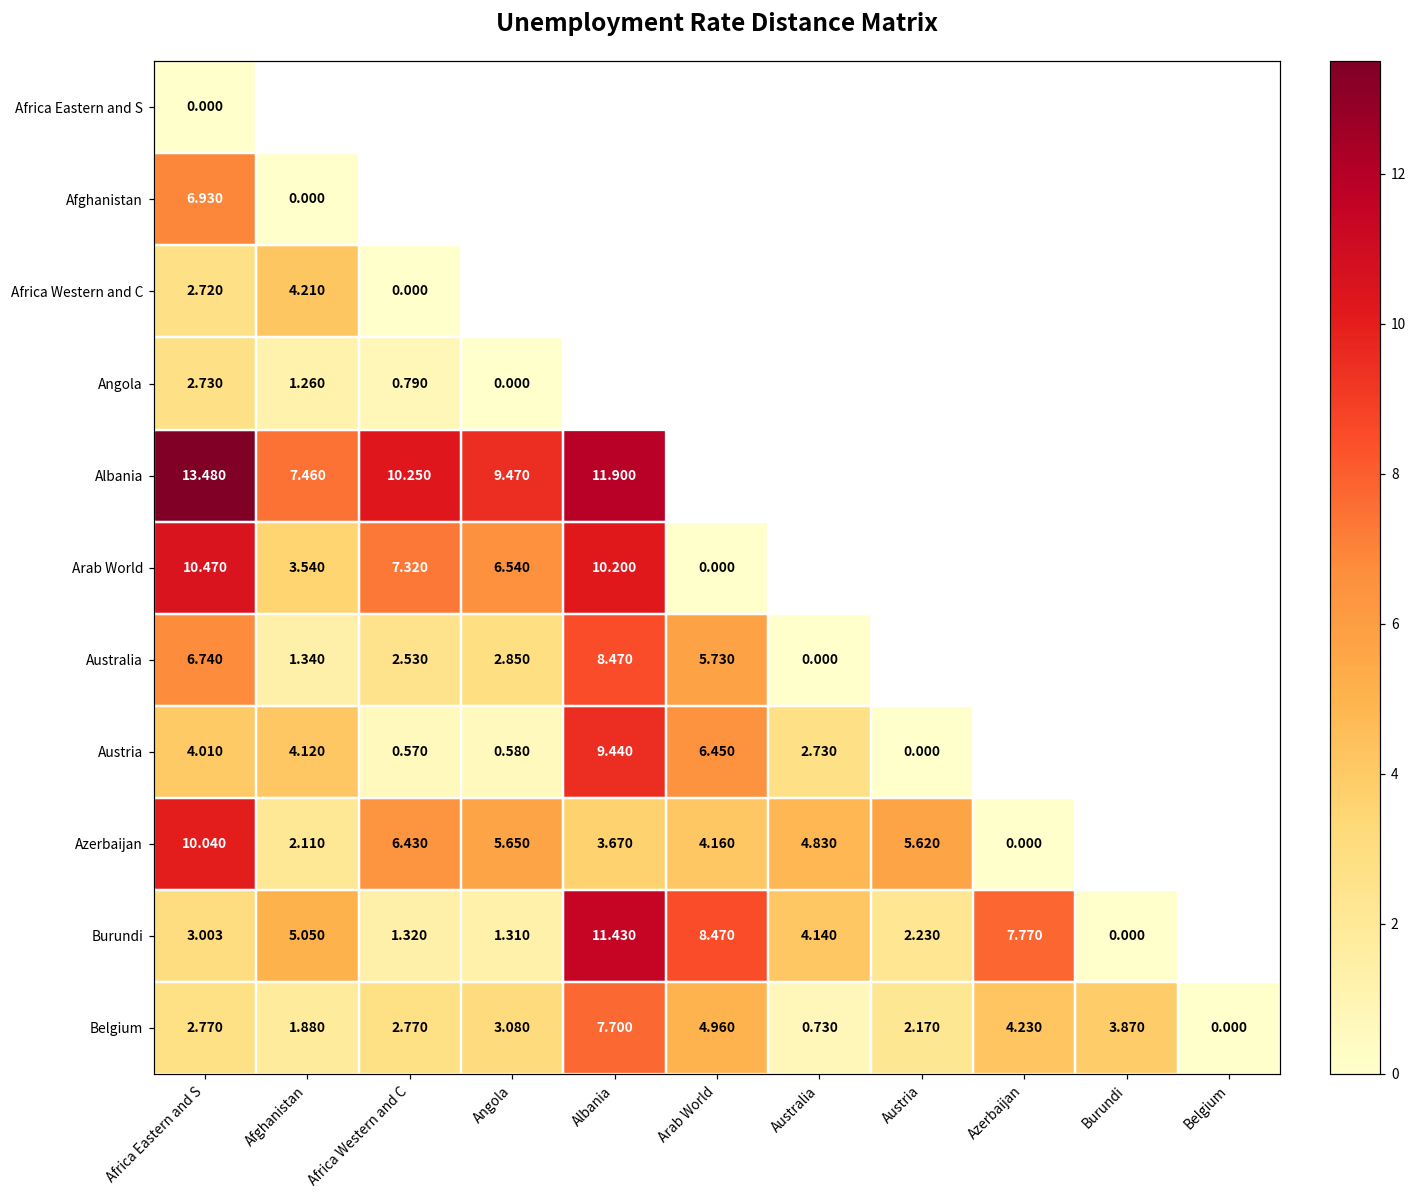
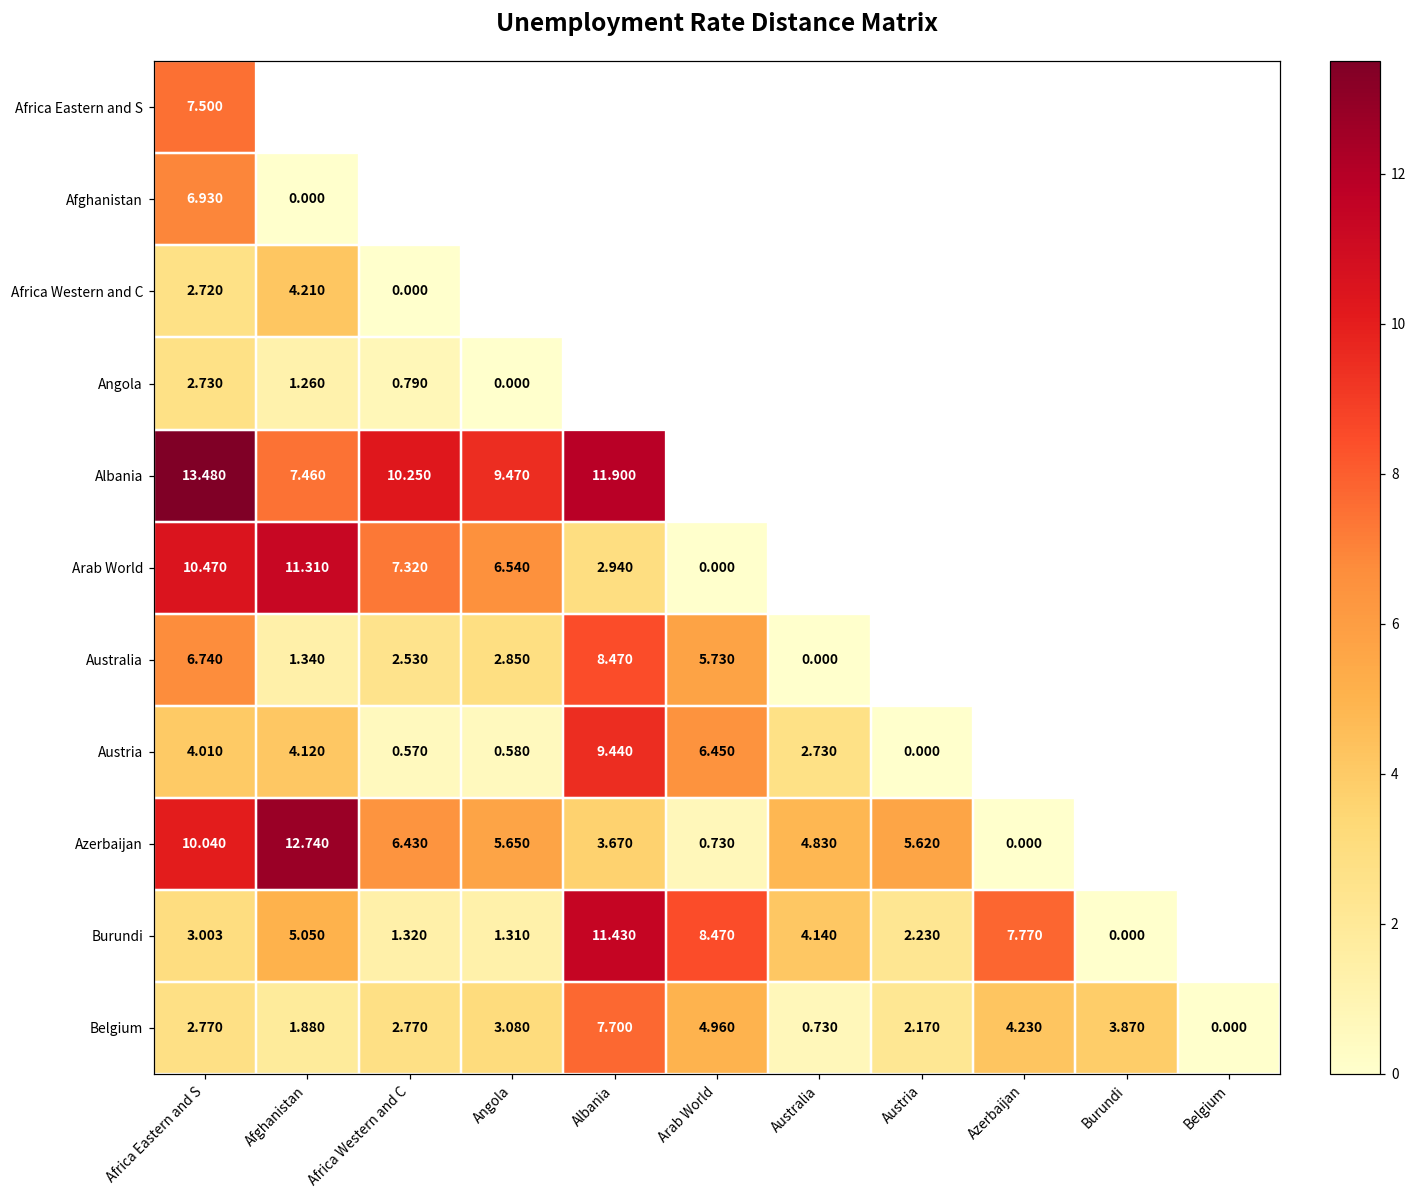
  {
    "Africa Eastern and S": {
-     "Africa Eastern and S": 0.000
+     "Africa Eastern and S": 7.500
    },
    "Afghanistan": {
      "Africa Eastern and S": 6.930,
      "Afghanistan": 0.000
    },
    "Africa Western and C": {
      "Africa Eastern and S": 2.720,
      "Afghanistan": 4.210,
      "Africa Western and C": 0.000
    },
    "Angola": {
      "Africa Eastern and S": 2.730,
      "Afghanistan": 1.260,
      "Africa Western and C": 0.790,
      "Angola": 0.000
    },
    "Albania": {
      "Africa Eastern and S": 13.480,
      "Afghanistan": 7.460,
      "Africa Western and C": 10.250,
      "Angola": 9.470,
      "Albania": 11.900
    },
    "Arab World": {
      "Africa Eastern and S": 10.470,
-     "Afghanistan": 3.540,
+     "Afghanistan": 11.310,
      "Africa Western and C": 7.320,
      "Angola": 6.540,
-     "Albania": 10.200,
+     "Albania": 2.940,
      "Arab World": 0.000
    },
    "Australia": {
      "Africa Eastern and S": 6.740,
      "Afghanistan": 1.340,
      "Africa Western and C": 2.530,
      "Angola": 2.850,
      "Albania": 8.470,
      "Arab World": 5.730,
      "Australia": 0.000
    },
    "Austria": {
      "Africa Eastern and S": 4.010,
      "Afghanistan": 4.120,
      "Africa Western and C": 0.570,
      "Angola": 0.580,
      "Albania": 9.440,
      "Arab World": 6.450,
      "Australia": 2.730,
      "Austria": 0.000
    },
    "Azerbaijan": {
      "Africa Eastern and S": 10.040,
-     "Afghanistan": 2.110,
+     "Afghanistan": 12.740,
      "Africa Western and C": 6.430,
      "Angola": 5.650,
      "Albania": 3.670,
-     "Arab World": 4.160,
+     "Arab World": 0.730,
      "Australia": 4.830,
      "Austria": 5.620,
      "Azerbaijan": 0.000
    },
    "Burundi": {
      "Africa Eastern and S": 3.003,
      "Afghanistan": 5.050,
      "Africa Western and C": 1.320,
      "Angola": 1.310,
      "Albania": 11.430,
      "Arab World": 8.470,
      "Australia": 4.140,
      "Austria": 2.230,
      "Azerbaijan": 7.770,
      "Burundi": 0.000
    },
    "Belgium": {
      "Africa Eastern and S": 2.770,
      "Afghanistan": 1.880,
      "Africa Western and C": 2.770,
      "Angola": 3.080,
      "Albania": 7.700,
      "Arab World": 4.960,
      "Australia": 0.730,
      "Austria": 2.170,
      "Azerbaijan": 4.230,
      "Burundi": 3.870,
      "Belgium": 0.000
    }
  }
